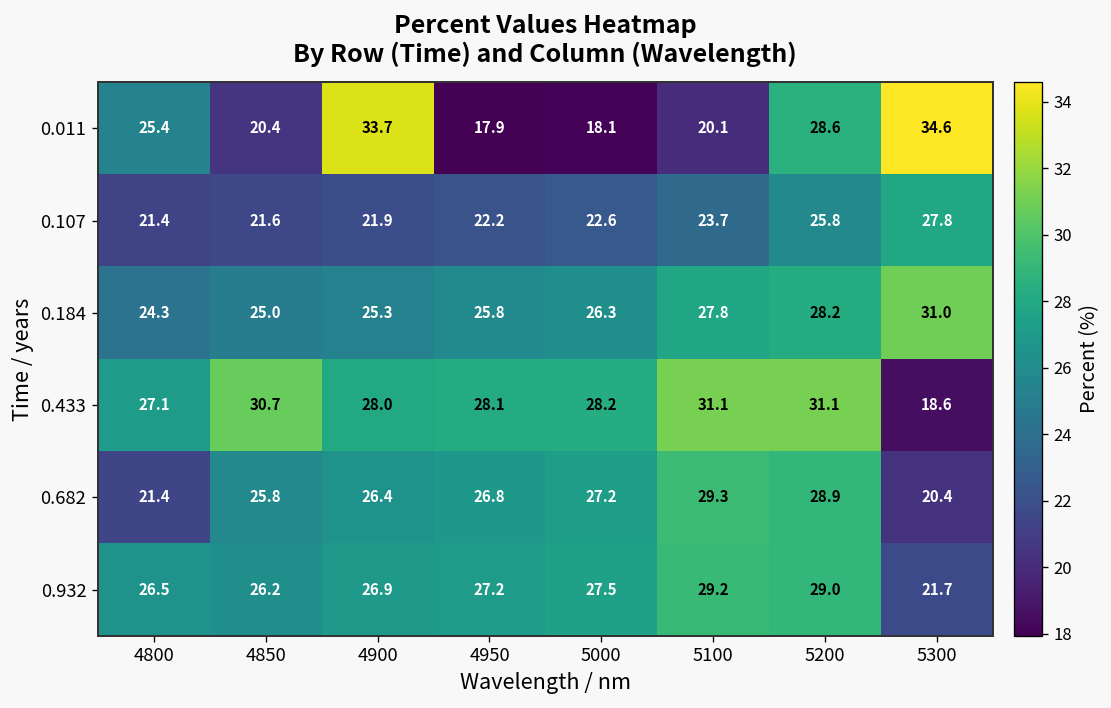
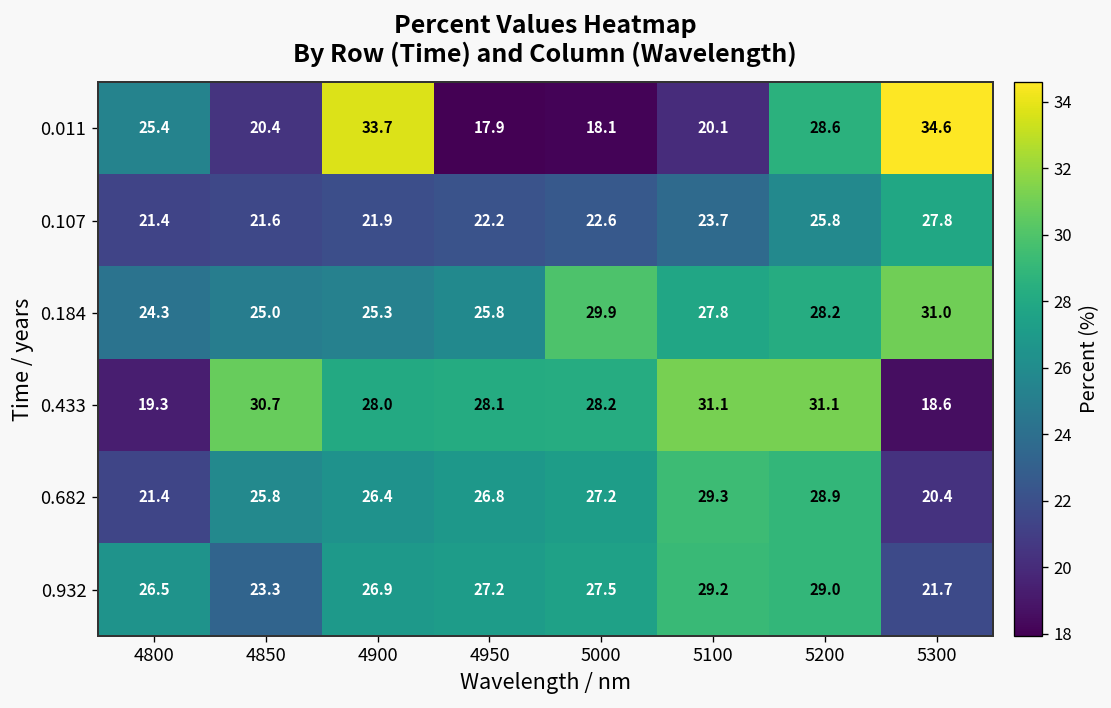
  {
    "0.011": {
      "4800": 25.4,
      "4850": 20.4,
      "4900": 33.7,
      "4950": 17.9,
      "5000": 18.1,
      "5100": 20.1,
      "5200": 28.6,
      "5300": 34.6
    },
    "0.107": {
      "4800": 21.4,
      "4850": 21.6,
      "4900": 21.9,
      "4950": 22.2,
      "5000": 22.6,
      "5100": 23.7,
      "5200": 25.8,
      "5300": 27.8
    },
    "0.184": {
      "4800": 24.3,
      "4850": 25.0,
      "4900": 25.3,
      "4950": 25.8,
-     "5000": 26.3,
+     "5000": 29.9,
      "5100": 27.8,
      "5200": 28.2,
      "5300": 31.0
    },
    "0.433": {
-     "4800": 27.1,
+     "4800": 19.3,
      "4850": 30.7,
      "4900": 28.0,
      "4950": 28.1,
      "5000": 28.2,
      "5100": 31.1,
      "5200": 31.1,
      "5300": 18.6
    },
    "0.682": {
      "4800": 21.4,
      "4850": 25.8,
      "4900": 26.4,
      "4950": 26.8,
      "5000": 27.2,
      "5100": 29.3,
      "5200": 28.9,
      "5300": 20.4
    },
    "0.932": {
      "4800": 26.5,
-     "4850": 26.2,
+     "4850": 23.3,
      "4900": 26.9,
      "4950": 27.2,
      "5000": 27.5,
      "5100": 29.2,
      "5200": 29.0,
      "5300": 21.7
    }
  }
